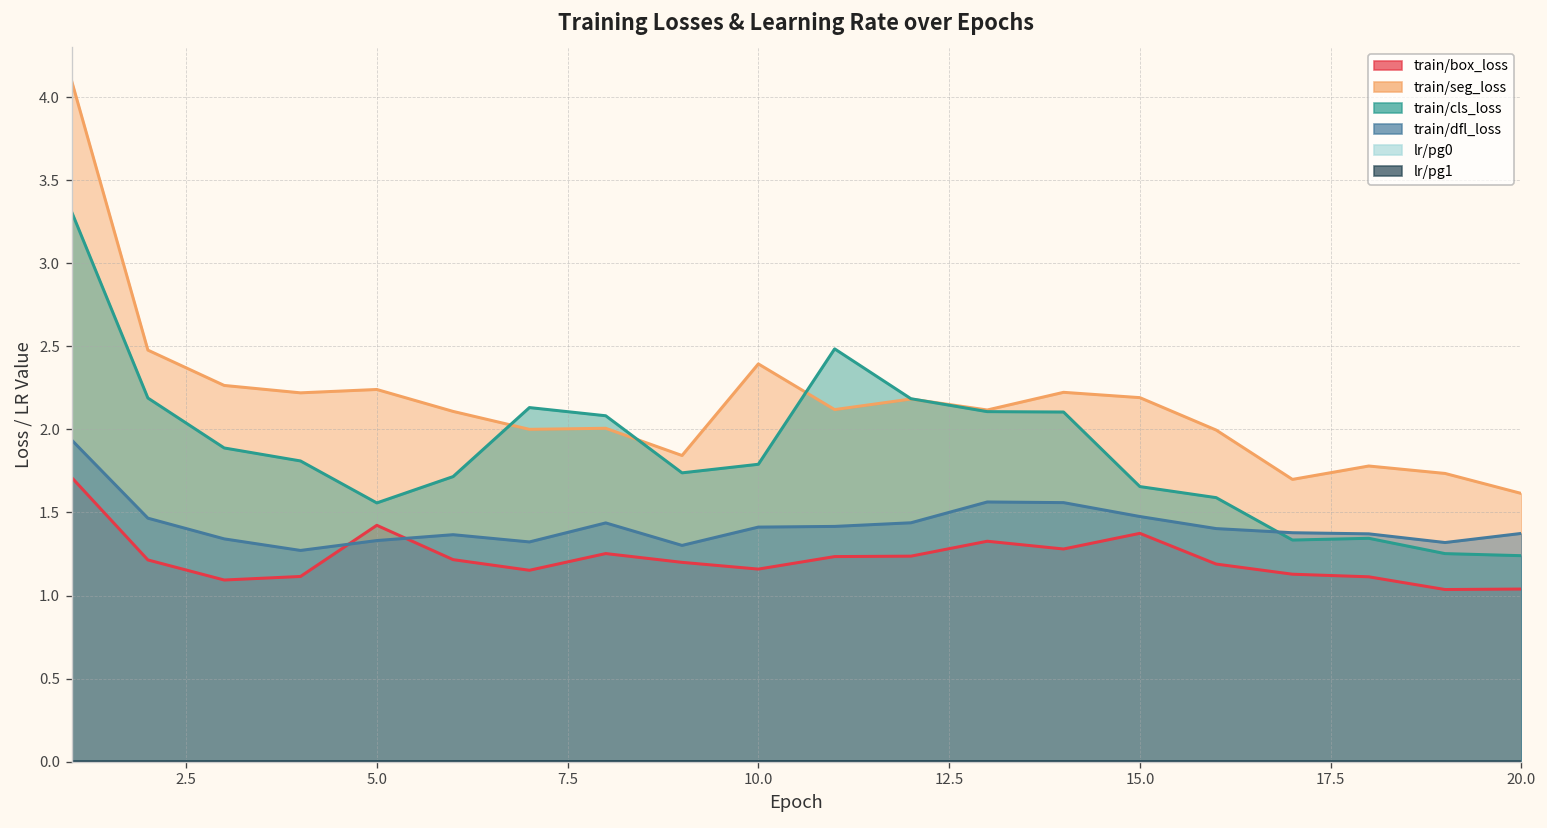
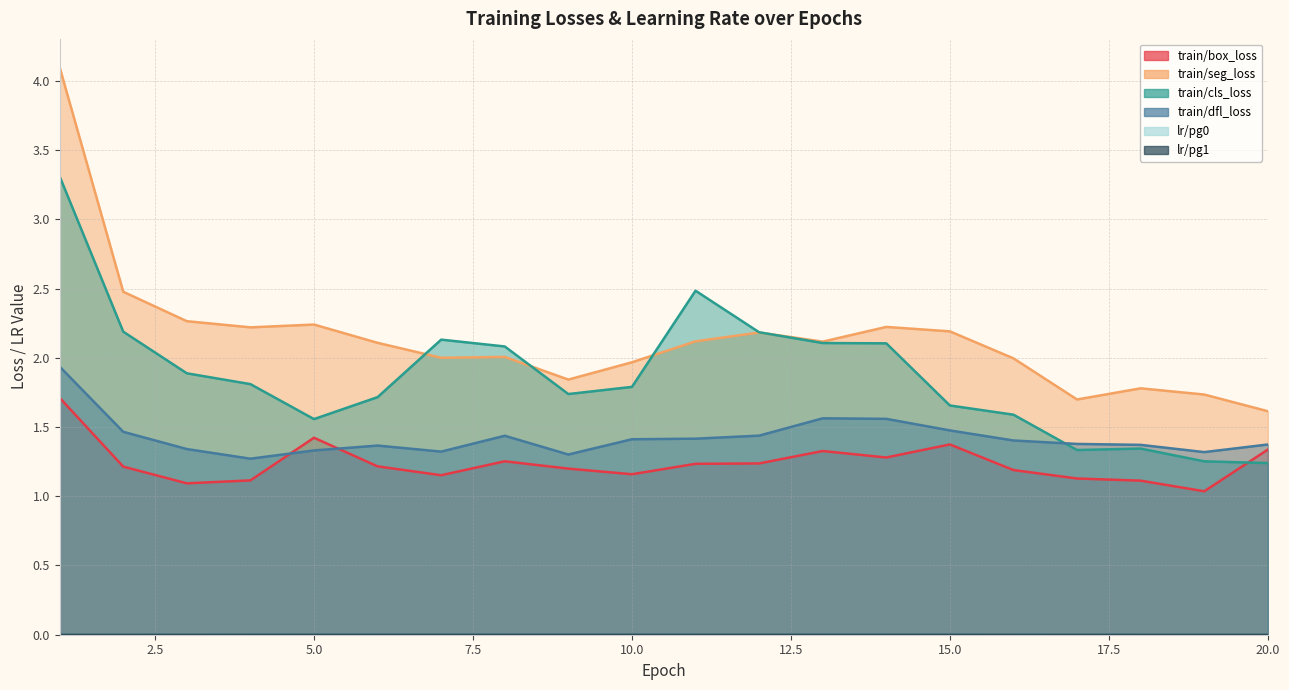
  {
    "train/box_loss": {
      "5.0": 1.42,
      "10.0": 1.16,
      "15.0": 1.37,
-     "20.0": 1.04
+     "20.0": 1.34
    },
    "train/seg_loss": {
      "5.0": 2.24,
-     "10.0": 2.39,
+     "10.0": 1.97,
      "15.0": 2.19,
      "20.0": 1.61
    },
    "lr/pg1": {
      "5.0": 0.00,
      "10.0": 0.00,
      "15.0": 0.00,
      "20.0": 0.00
    }
  }
